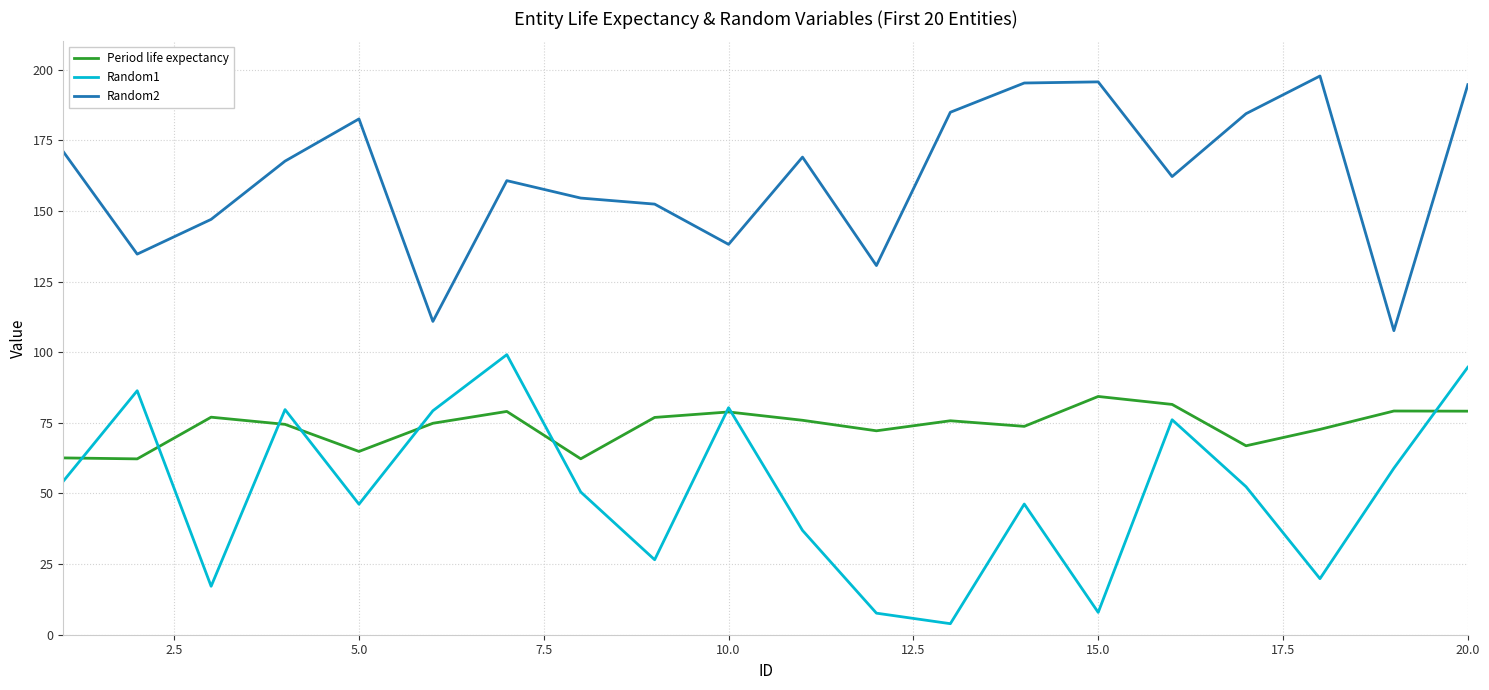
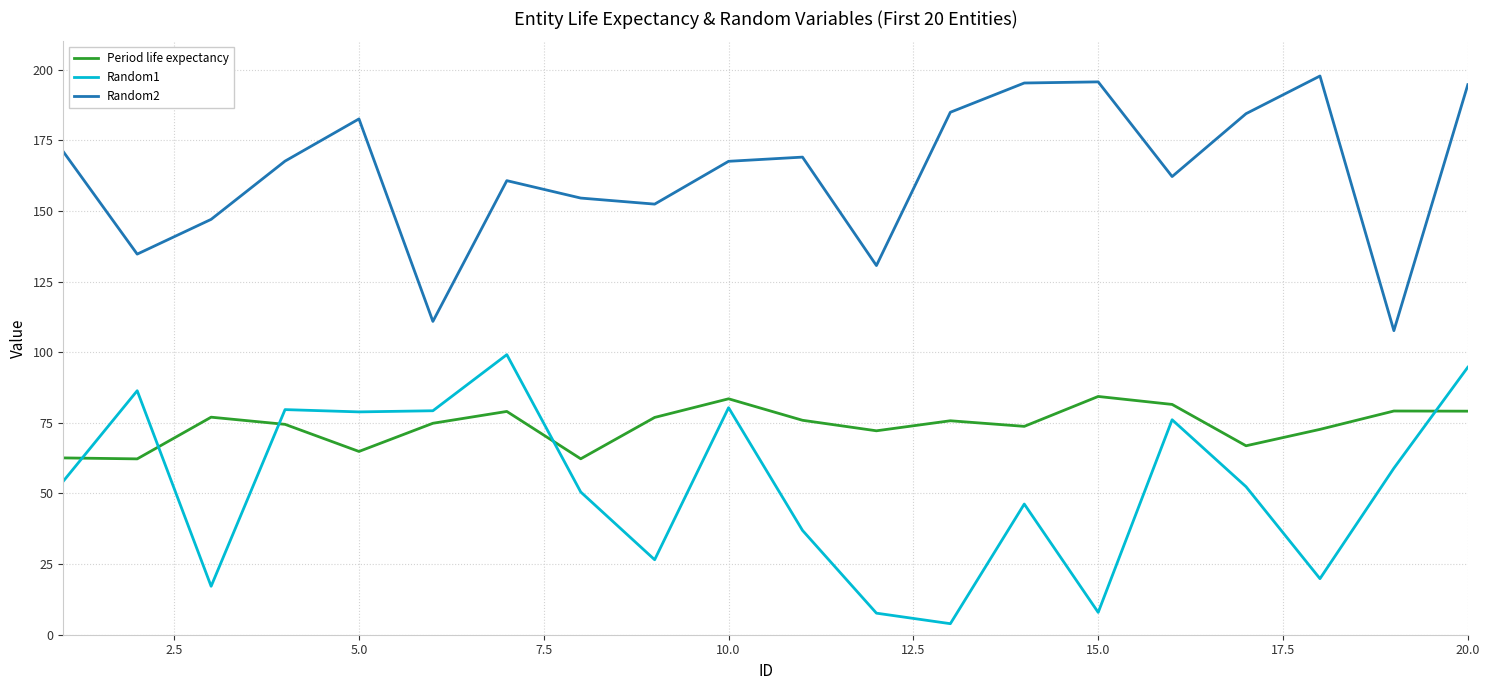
  {
    "Period life expectancy": {
      "5.0": 65,
-     "10.0": 79,
+     "10.0": 83,
      "15.0": 84,
      "20.0": 79
    },
    "Random1": {
-     "5.0": 46,
+     "5.0": 79,
      "10.0": 80,
      "15.0": 8,
      "20.0": 95
    },
    "Random2": {
      "5.0": 183,
-     "10.0": 138,
+     "10.0": 168,
      "15.0": 196,
      "20.0": 195
    }
  }
